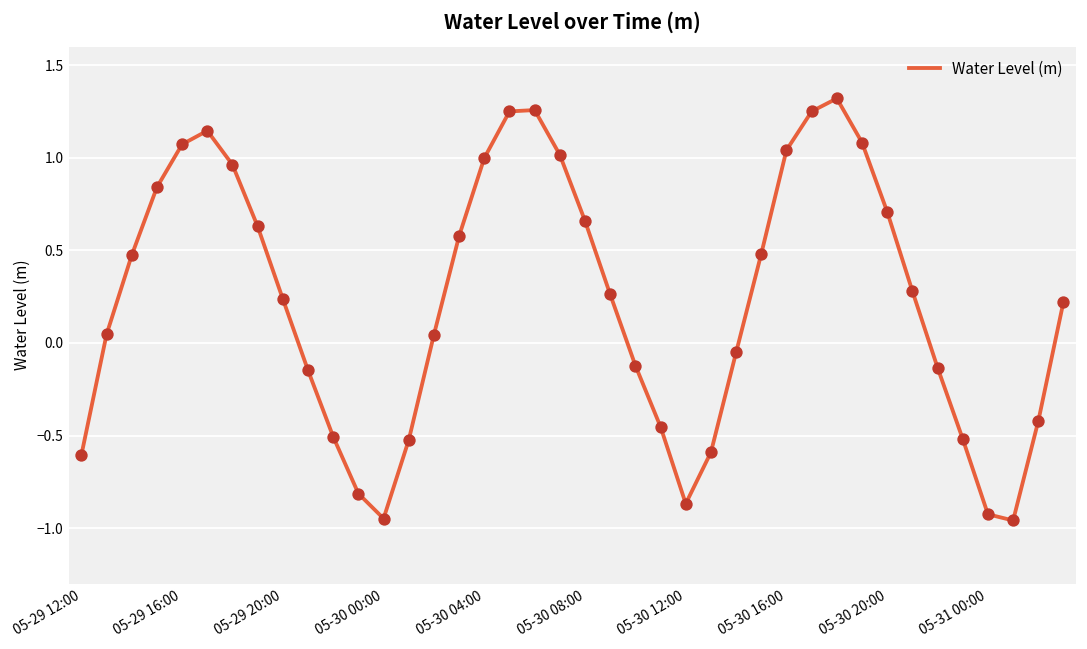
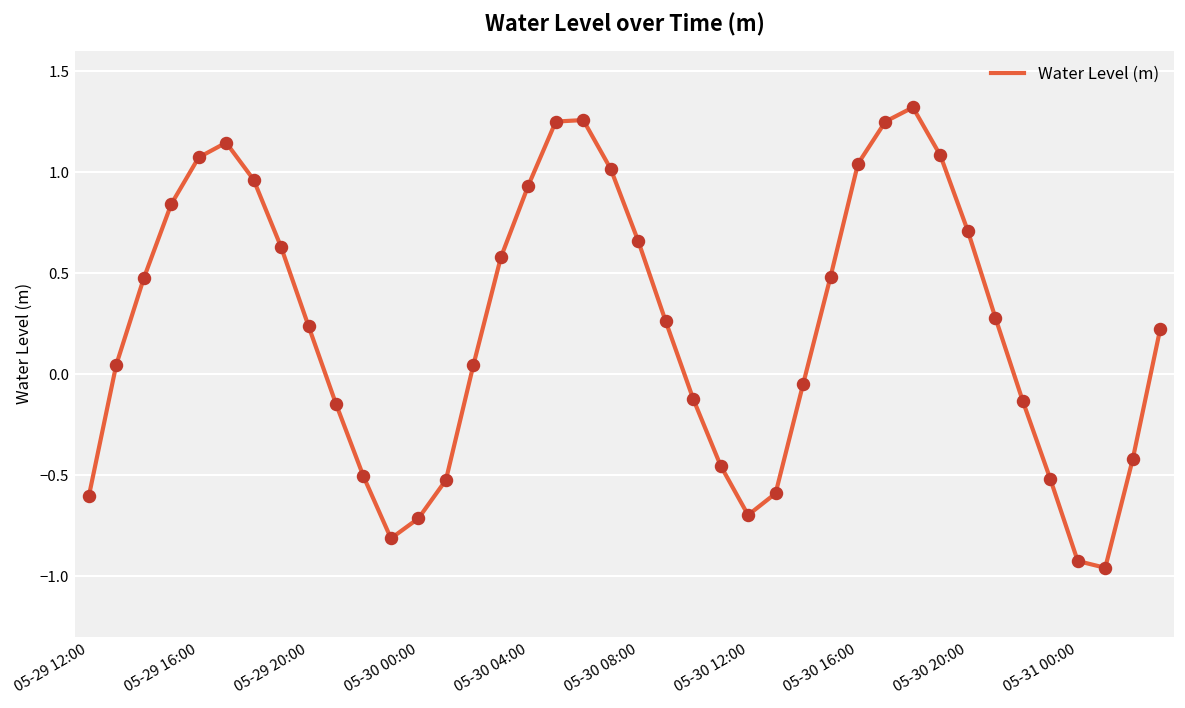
  {
    "05-29 12:00": -0.61,
    "05-29 16:00": 1.07,
    "05-29 20:00": 0.24,
-   "05-30 00:00": -0.95,
-   "05-30 04:00": 1.00,
+   "05-30 00:00": -0.71,
+   "05-30 04:00": 0.93,
    "05-30 08:00": 0.66,
-   "05-30 12:00": -0.87,
+   "05-30 12:00": -0.70,
    "05-30 16:00": 1.04,
    "05-30 20:00": 0.71,
    "05-31 00:00": -0.93
  }
